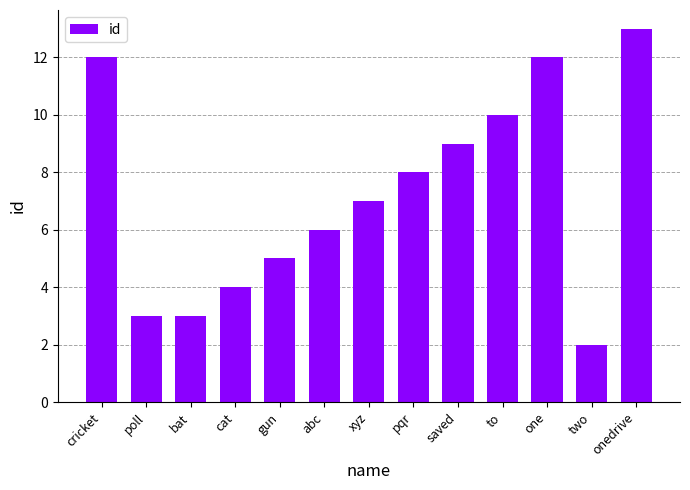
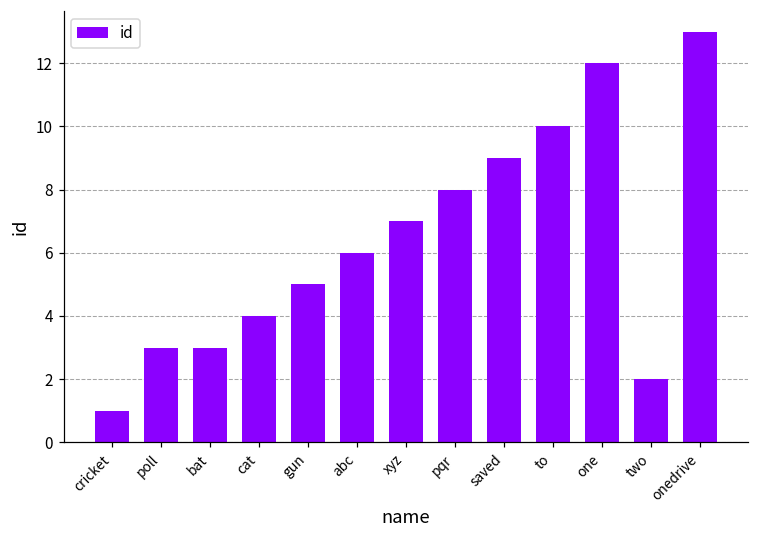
  {
-   "cricket": 12,
+   "cricket": 1,
    "poll": 3,
    "bat": 3,
    "cat": 4,
    "gun": 5,
    "abc": 6,
    "xyz": 7,
    "pqr": 8,
    "saved": 9,
    "to": 10,
    "one": 12,
    "two": 2,
    "onedrive": 13
  }
